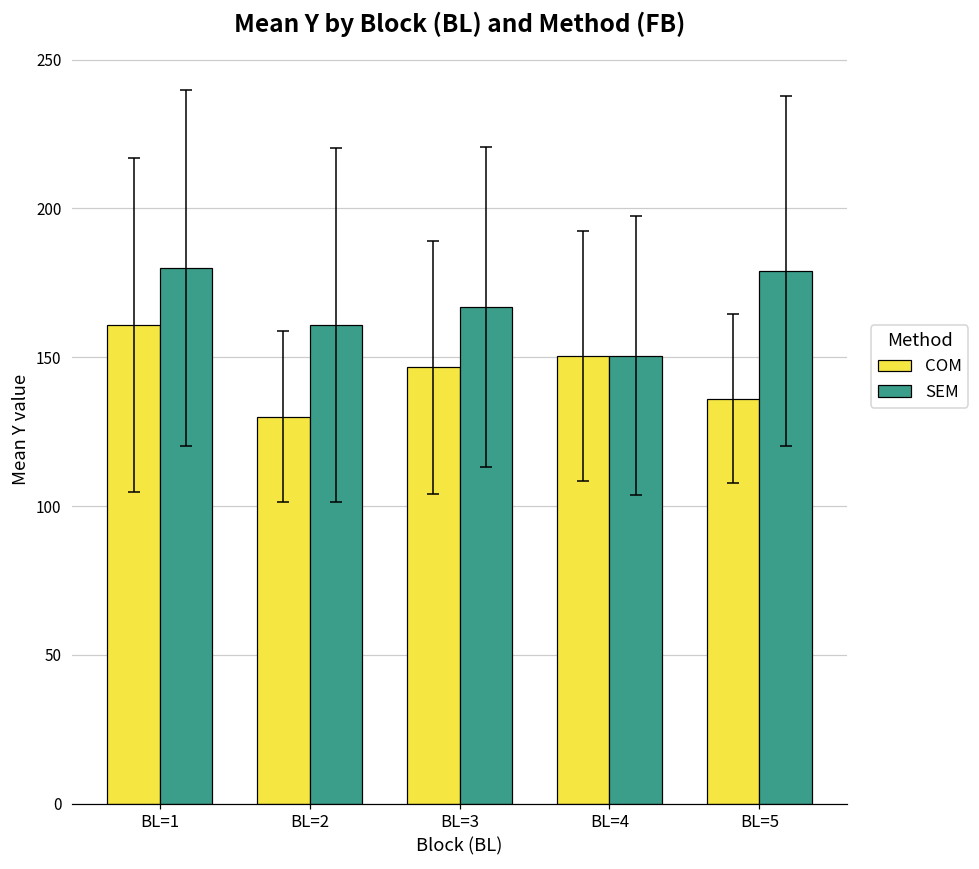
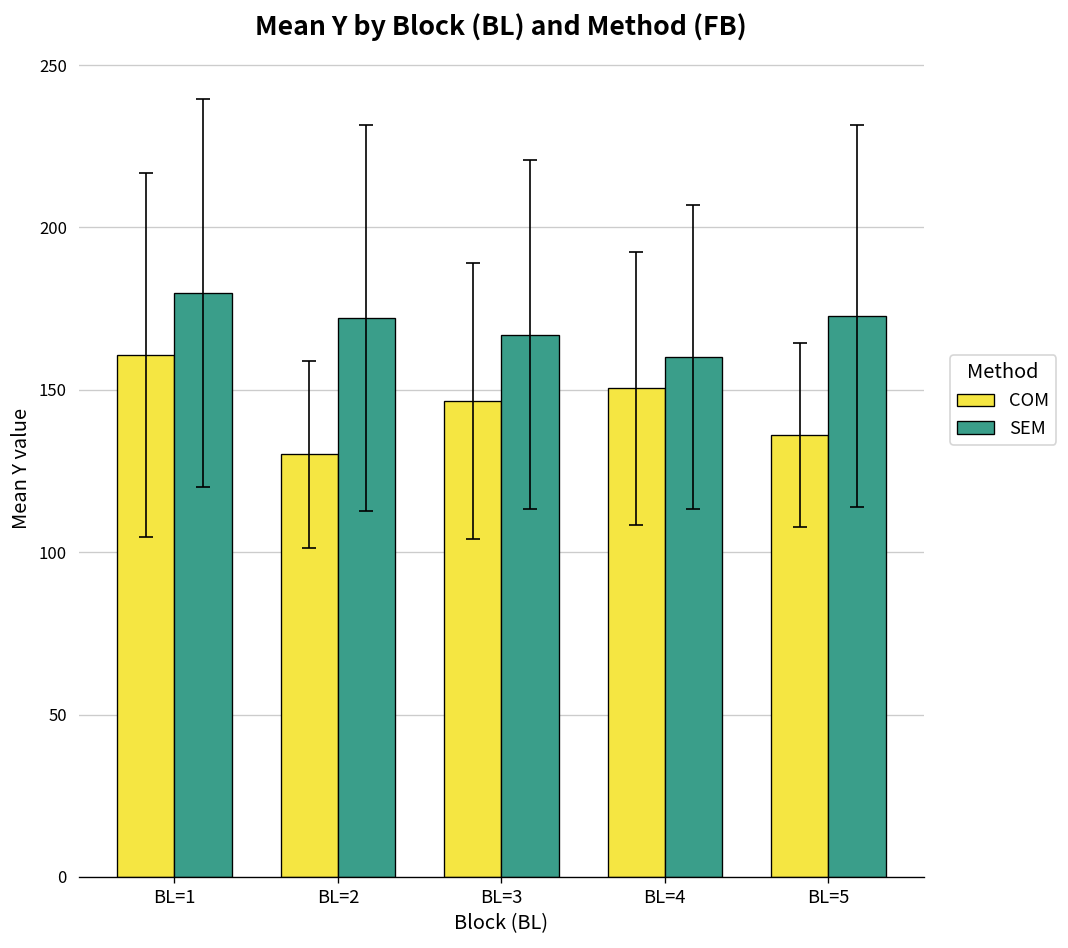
  {
    "COM": {
      "BL=1": 161,
      "BL=2": 130,
      "BL=3": 147,
      "BL=4": 150,
      "BL=5": 136
    },
    "SEM": {
      "BL=1": 180,
-     "BL=2": 161,
+     "BL=2": 172,
      "BL=3": 167,
-     "BL=4": 151,
-     "BL=5": 179
+     "BL=4": 160,
+     "BL=5": 173
    }
  }
